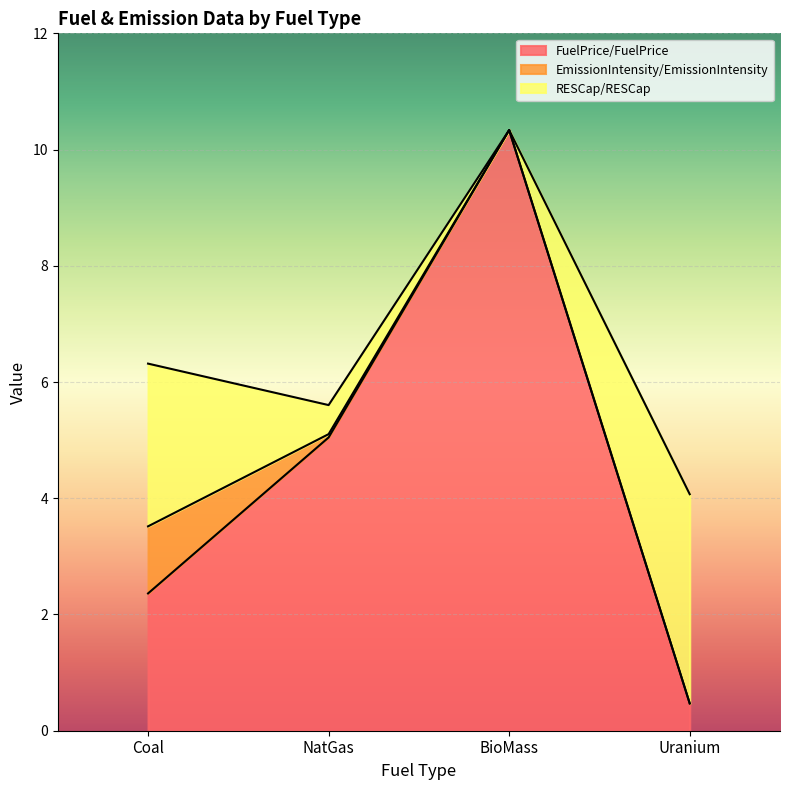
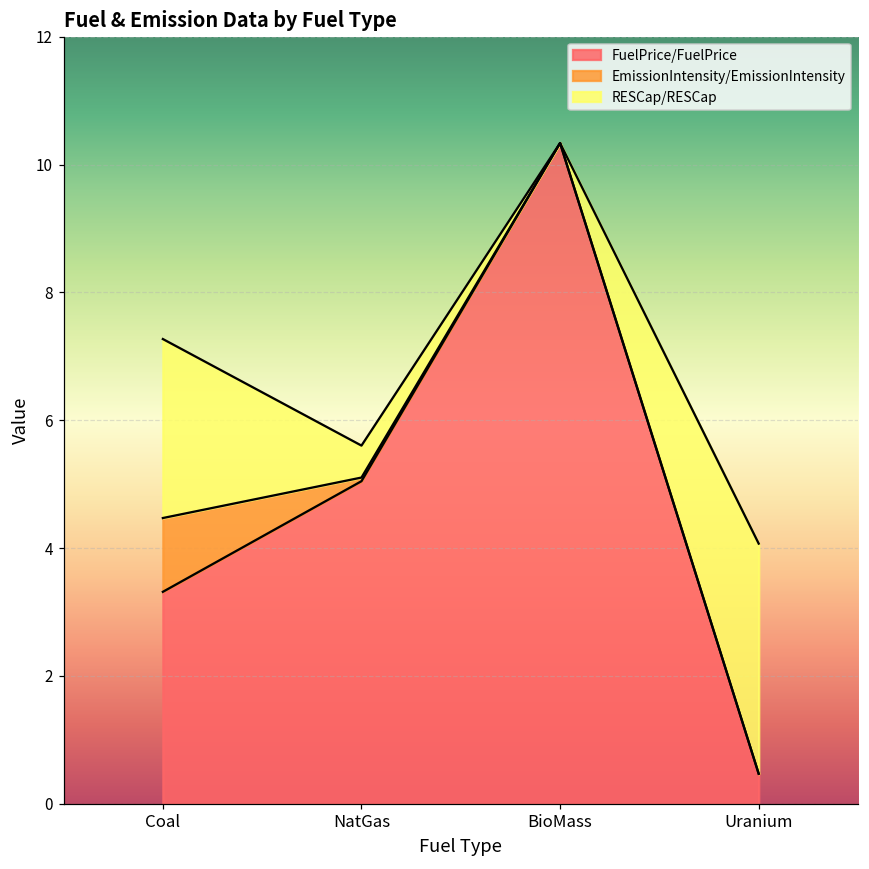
  {
    "FuelPrice/FuelPrice": {
-     "Coal": 2.4,
+     "Coal": 3.3,
      "NatGas": 5.0
    },
    "EmissionIntensity/EmissionIntensity": {
      "Coal": 1.2,
      "NatGas": 0.1
    },
    "RESCap/RESCap": {
      "Coal": 2.8,
      "NatGas": 0.5,
      "Uranium": 3.6
    }
  }
